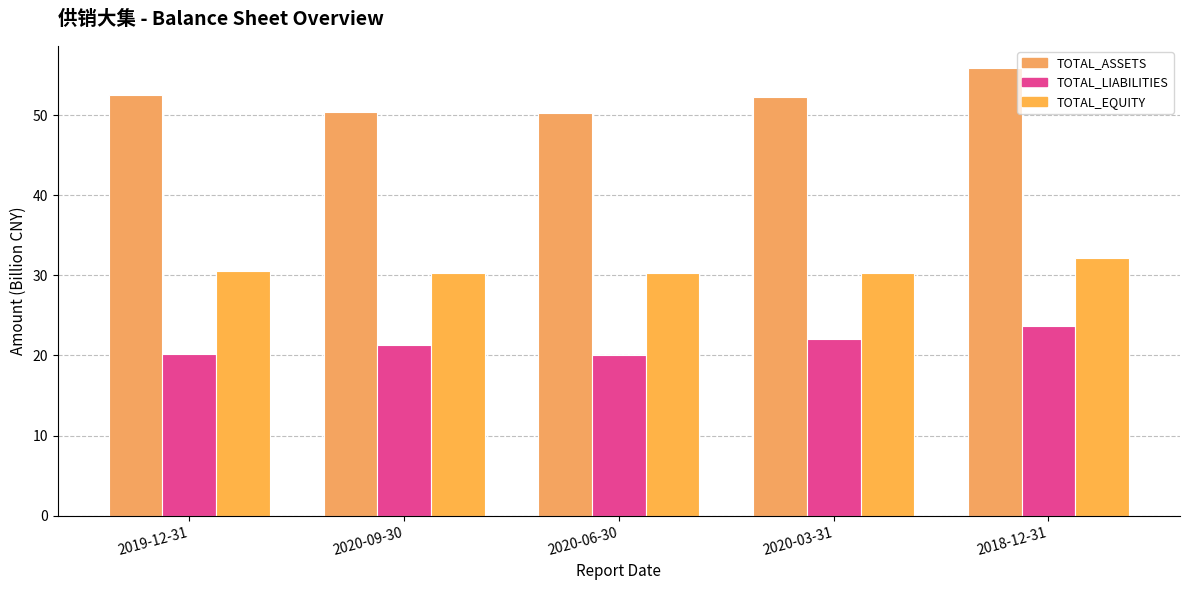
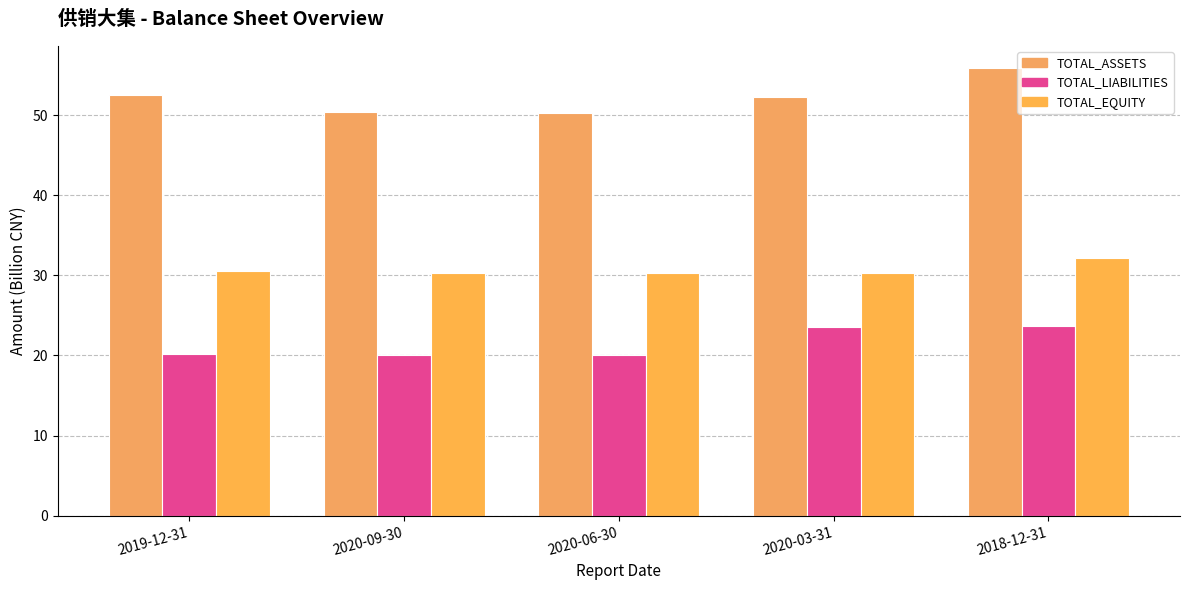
  {
    "TOTAL_LIABILITIES": {
      "2019-12-31": 20,
-     "2020-09-30": 21,
+     "2020-09-30": 20,
      "2020-06-30": 20,
-     "2020-03-31": 22,
+     "2020-03-31": 24,
      "2018-12-31": 24
    }
  }
